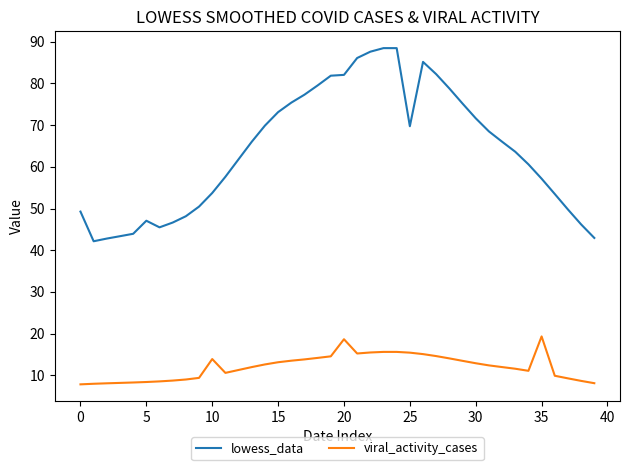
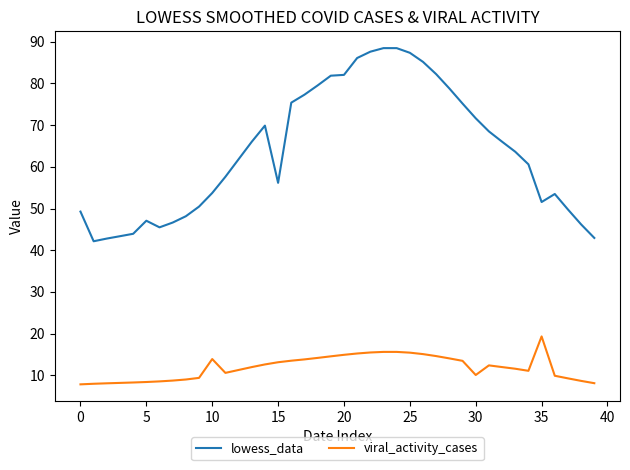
  {
    "lowess_data": {
      "0": 49,
      "5": 47,
      "10": 54,
-     "15": 73,
+     "15": 56,
      "20": 82,
-     "25": 70,
+     "25": 87,
      "30": 72,
-     "35": 57
+     "35": 52
    },
    "viral_activity_cases": {
      "0": 8,
      "5": 8,
      "10": 14,
      "15": 13,
-     "20": 19,
+     "20": 15,
      "25": 15,
-     "30": 13,
+     "30": 10,
      "35": 19
    }
  }
